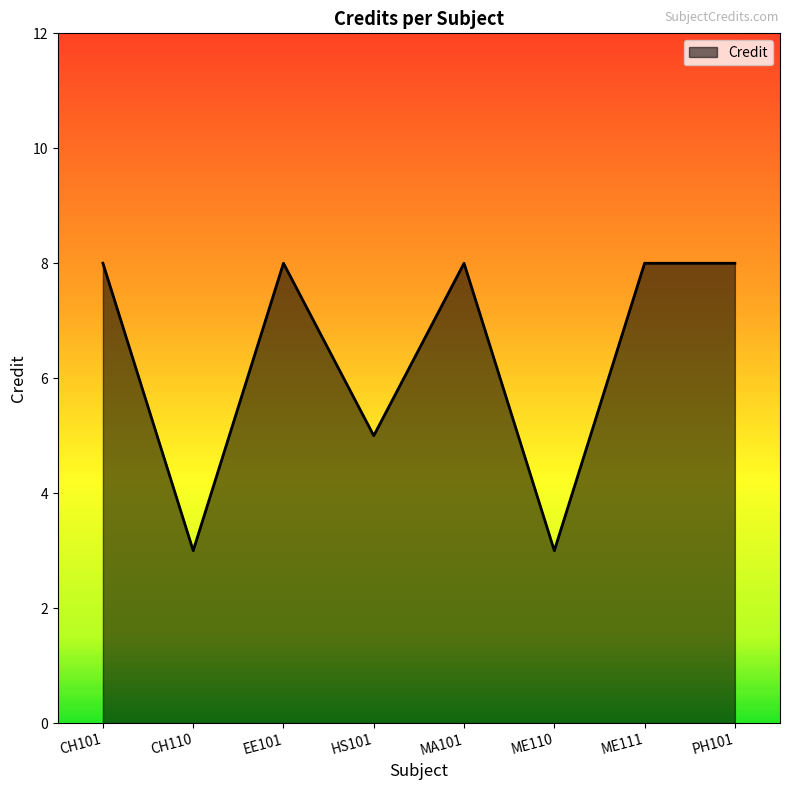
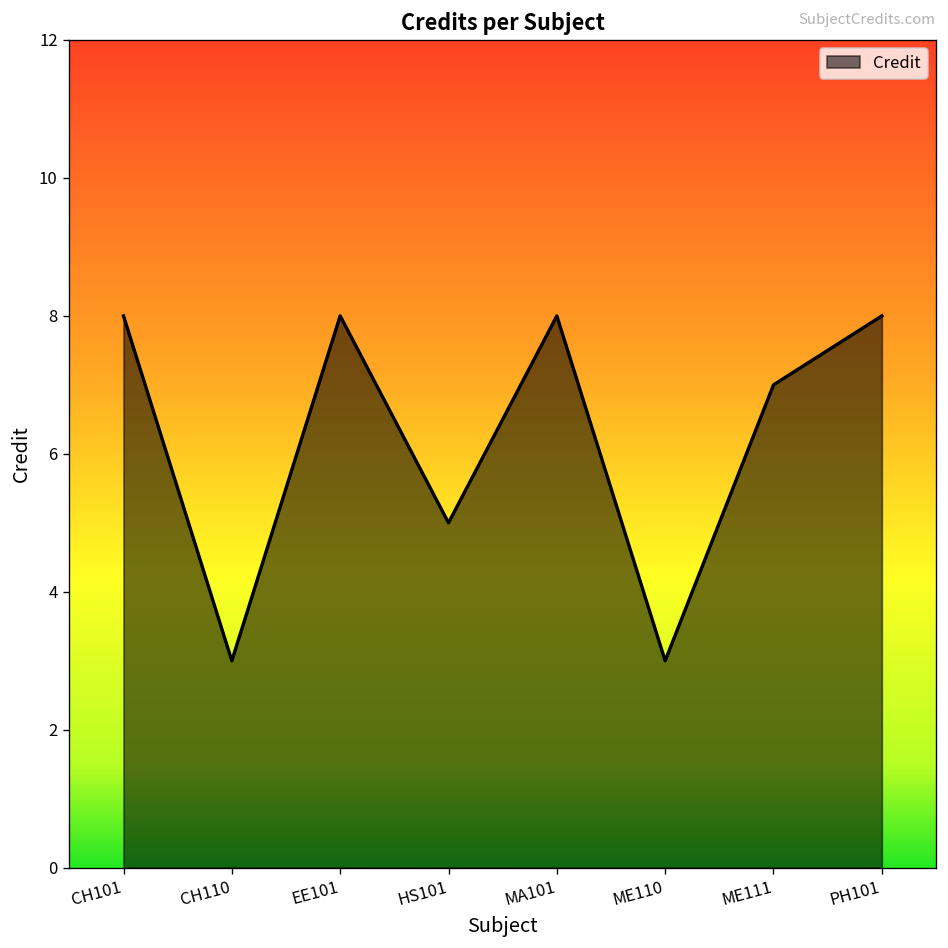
  {
    "CH101": 8,
    "CH110": 3,
    "EE101": 8,
    "HS101": 5,
    "MA101": 8,
    "ME110": 3,
-   "ME111": 8,
+   "ME111": 7,
    "PH101": 8
  }
